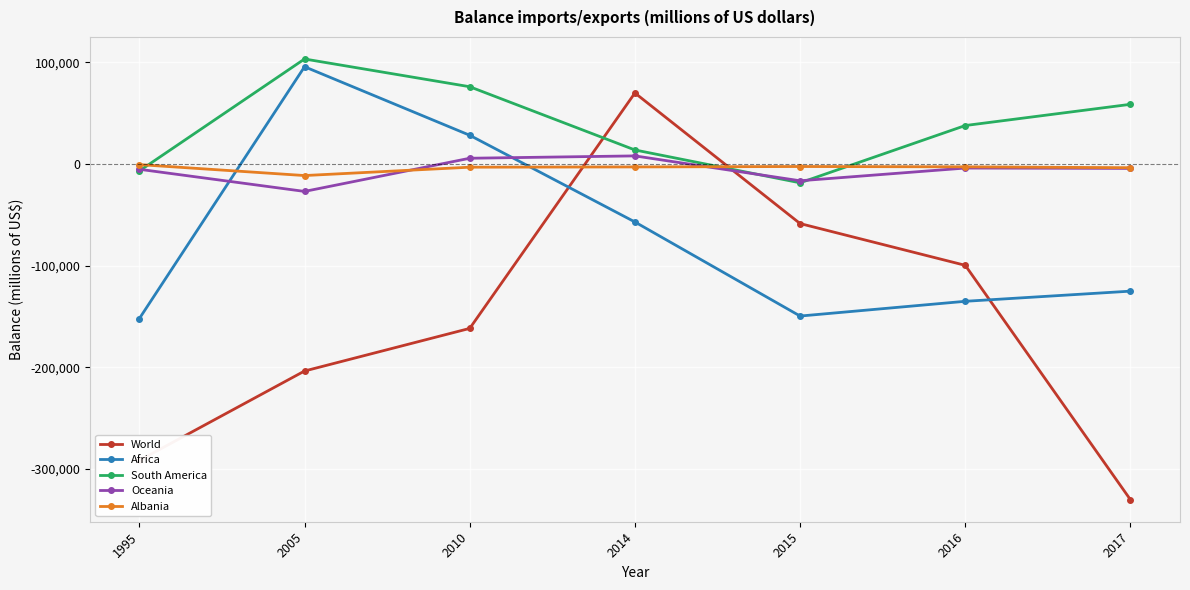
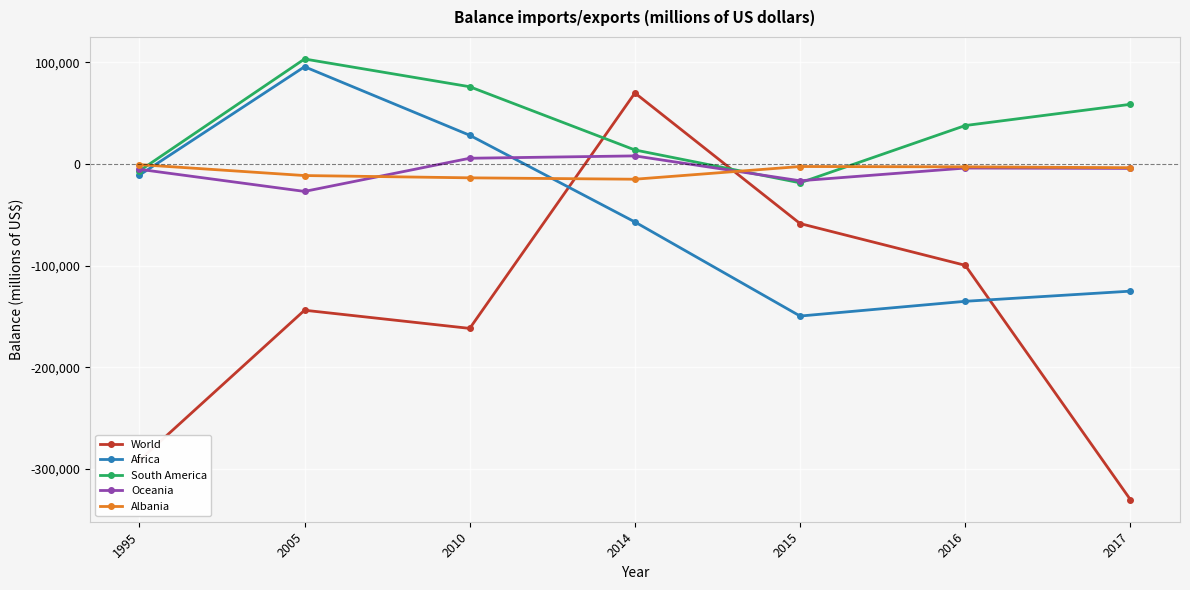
  {
    "World": {
-     "2005": "-204,000",
+     "2005": "-144,000",
      "2010": "-162,000",
      "2014": "70,000",
      "2015": "-59,000",
      "2016": "-100,000",
      "2017": "-330,000"
    },
    "Africa": {
-     "1995": "-152,000",
+     "1995": "-11,000",
      "2005": "96,000",
      "2010": "28,000",
      "2014": "-57,000",
      "2015": "-149,000",
      "2016": "-135,000",
      "2017": "-125,000"
    },
    "South America": {
      "2005": "103,000",
      "2010": "76,000",
      "2014": "14,000",
      "2016": "38,000",
      "2017": "59,000"
    },
    "Oceania": {
      "2005": "-27,000",
      "2010": "6,000",
      "2014": "8,000"
    },
    "Albania": {
      "1995": "-1,000",
      "2005": "-11,000",
-     "2010": "-3,000",
-     "2014": "-3,000",
+     "2010": "-14,000",
+     "2014": "-15,000",
      "2015": "-2,000"
    }
  }
